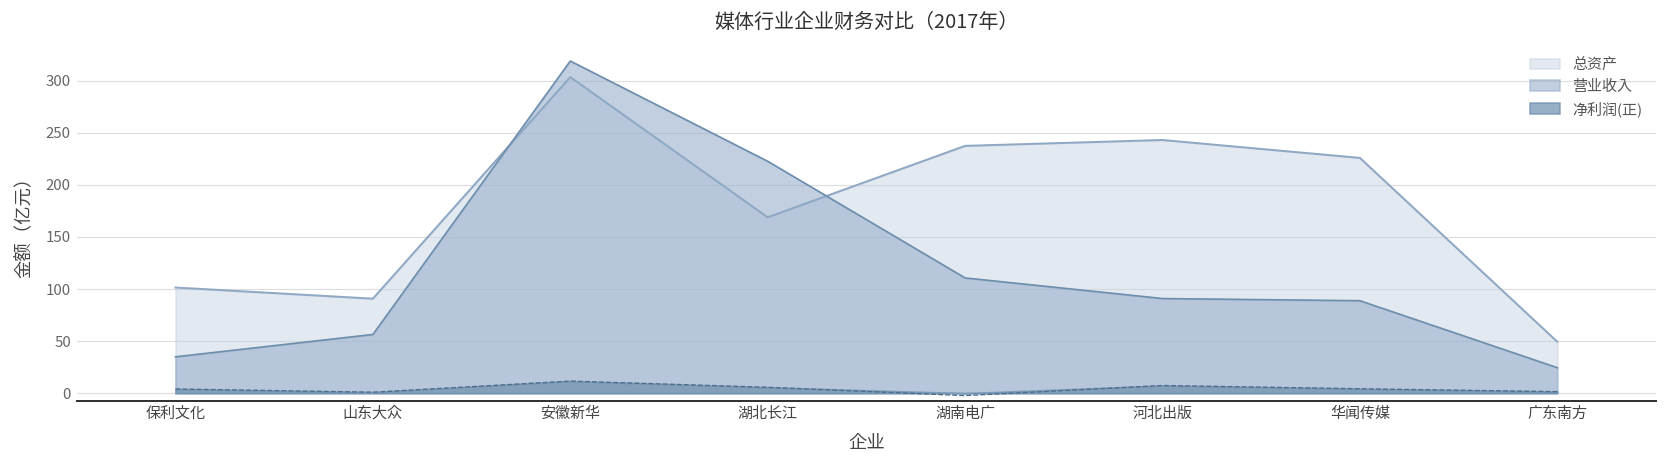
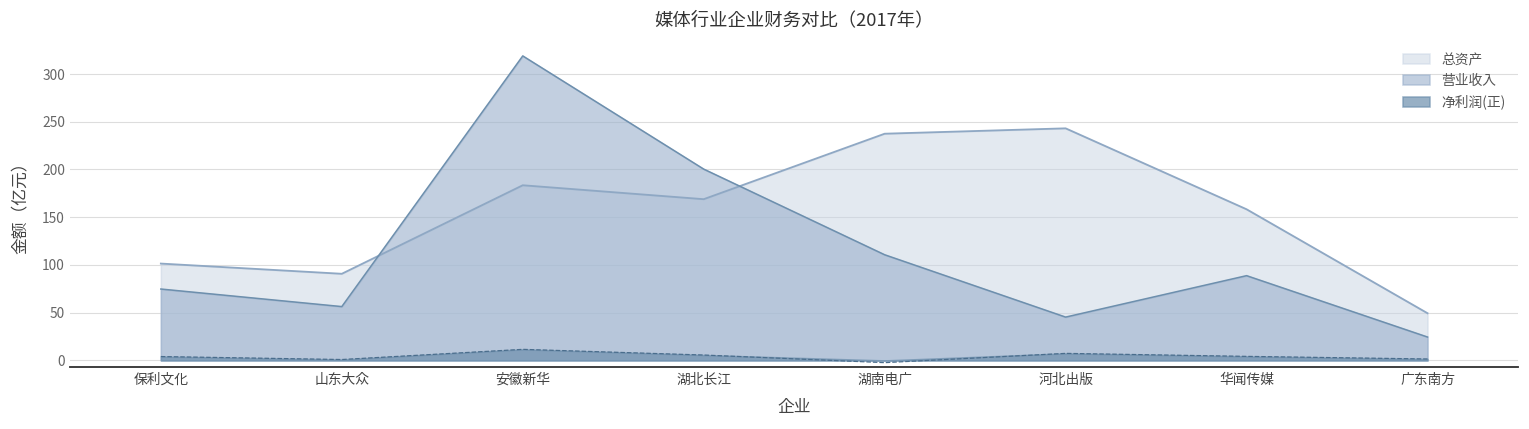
  {
    "总资产": {
      "保利文化": 100,
      "山东大众": 90,
-     "安徽新华": 300,
+     "安徽新华": 180,
      "湖北长江": 170,
      "湖南电广": 240,
      "河北出版": 240,
-     "华闻传媒": 230,
+     "华闻传媒": 160,
      "广东南方": 50
    },
    "营业收入": {
-     "保利文化": 30,
+     "保利文化": 70,
      "山东大众": 60,
      "安徽新华": 320,
-     "湖北长江": 220,
+     "湖北长江": 200,
      "湖南电广": 110,
-     "河北出版": 90,
+     "河北出版": 50,
      "华闻传媒": 90,
      "广东南方": 20
    }
  }
